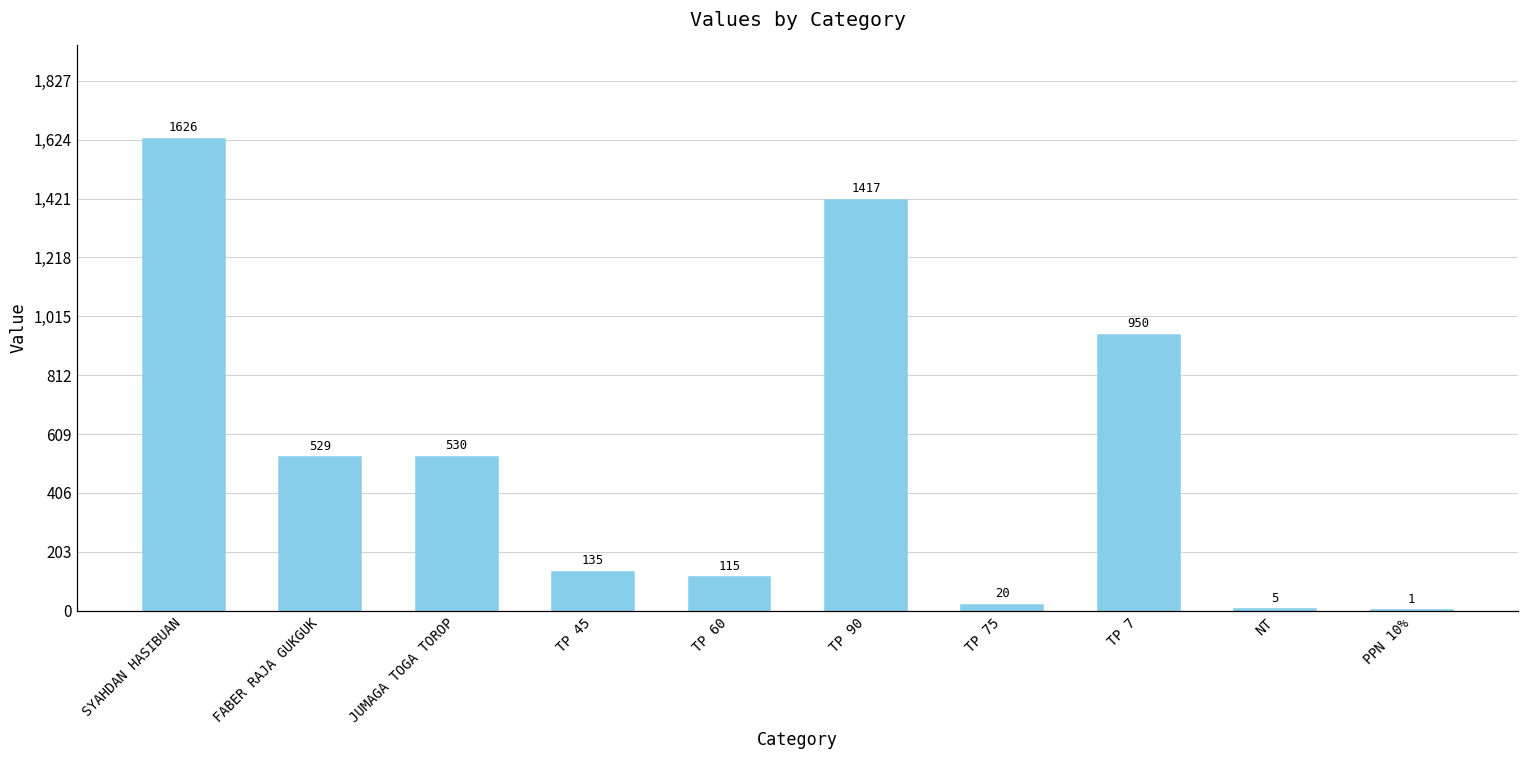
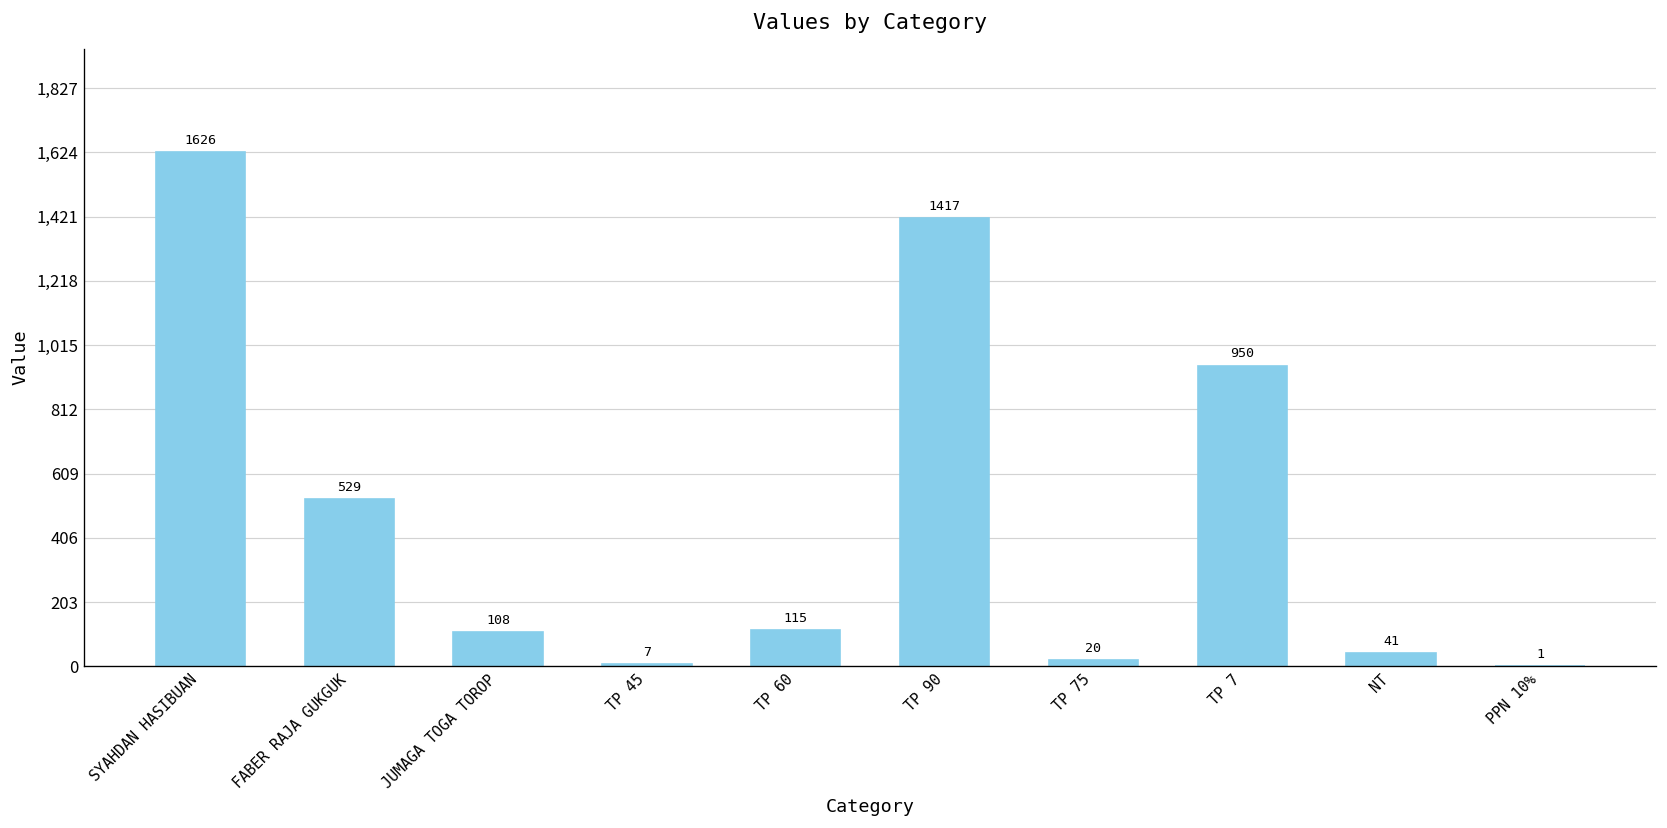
  {
    "SYAHDAN HASIBUAN": 1626,
    "FABER RAJA GUKGUK": 529,
-   "JUMAGA TOGA TOROP": 530,
-   "TP 45": 135,
+   "JUMAGA TOGA TOROP": 108,
+   "TP 45": 7,
    "TP 60": 115,
    "TP 90": 1417,
    "TP 75": 20,
    "TP 7": 950,
-   "NT": 5,
+   "NT": 41,
    "PPN 10%": 1
  }
